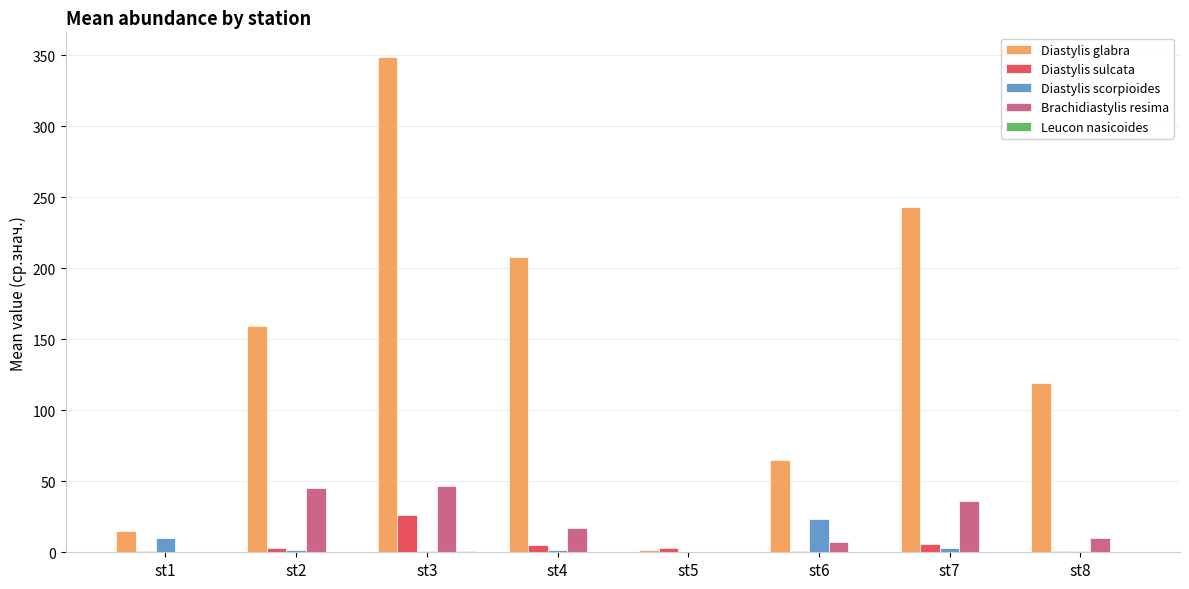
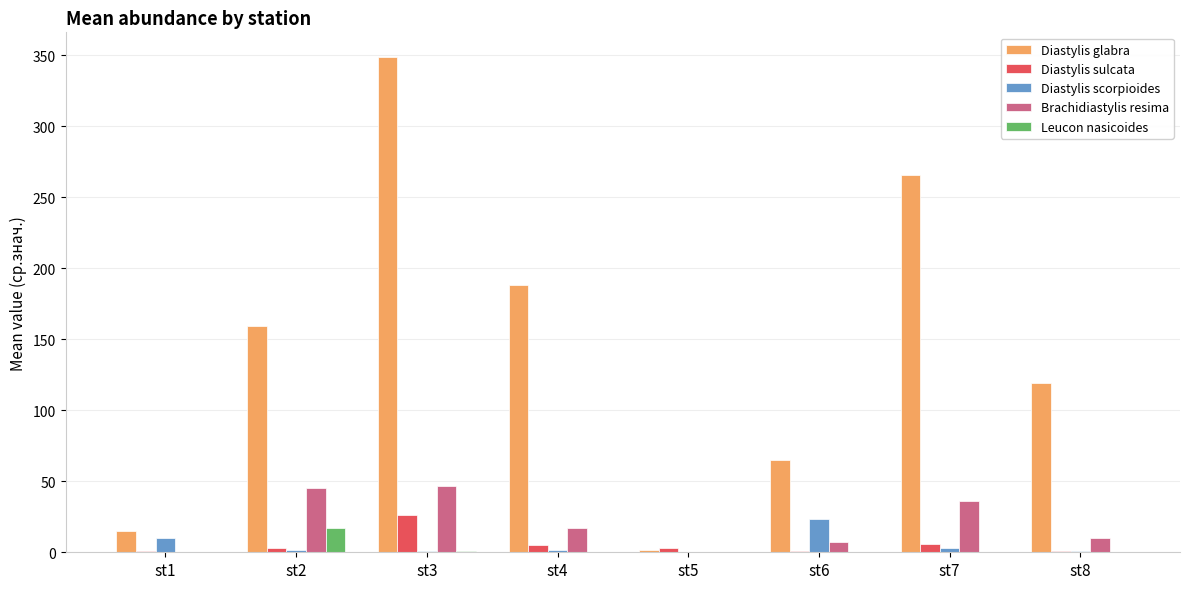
  {
    "Diastylis glabra": {
      "st1": 15,
      "st2": 160,
      "st3": 349,
-     "st4": 208,
+     "st4": 188,
      "st6": 65,
-     "st7": 243,
+     "st7": 265,
      "st8": 119
    },
    "Diastylis scorpioides": {
      "st1": 10,
      "st6": 23,
      "st7": 3
    },
    "Leucon nasicoides": {
      "st1": 0,
-     "st2": 0,
+     "st2": 17,
      "st5": 0,
      "st6": 0,
      "st7": 0,
      "st8": 0
    }
  }
